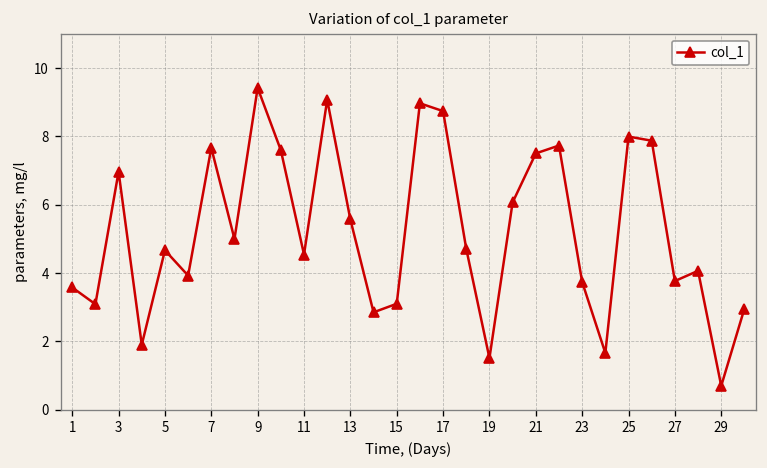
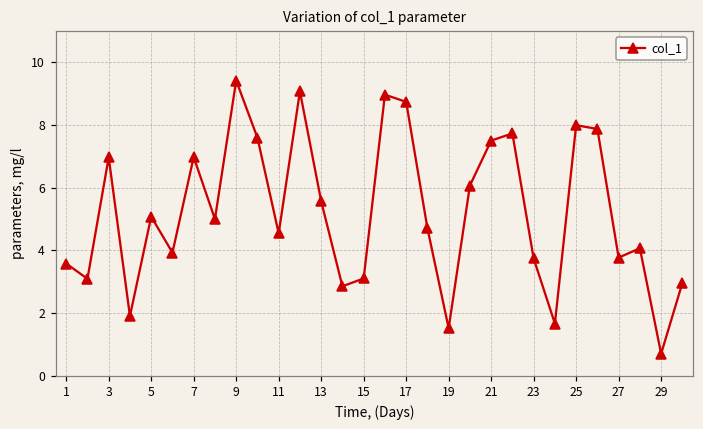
  {
    "1": 3.6,
    "3": 7.0,
-   "5": 4.7,
-   "7": 7.7,
+   "5": 5.1,
+   "7": 7.0,
    "9": 9.4,
    "11": 4.5,
    "13": 5.6,
    "15": 3.1,
    "17": 8.7,
    "19": 1.5,
    "21": 7.5,
    "23": 3.7,
    "25": 8.0,
    "27": 3.8,
    "29": 0.7
  }
